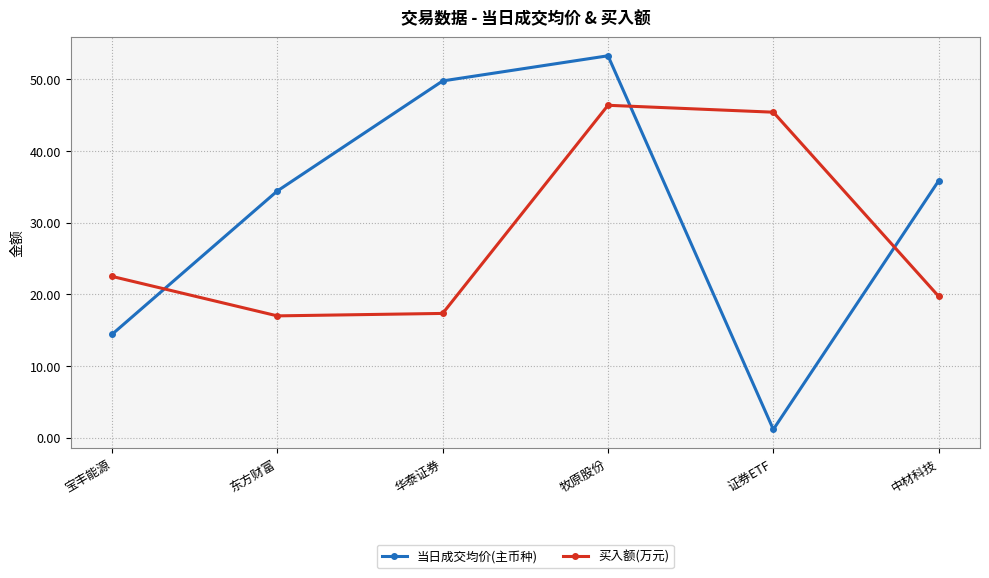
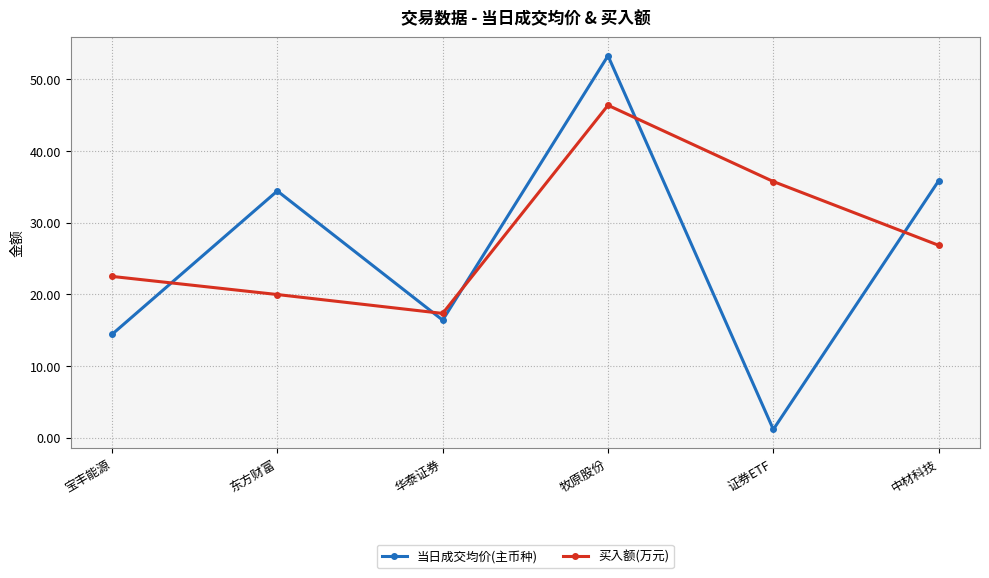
  {
    "当日成交均价(主币种)": {
      "宝丰能源": 14,
      "东方财富": 34,
-     "华泰证券": 50,
+     "华泰证券": 16,
      "牧原股份": 53,
      "证券ETF": 1,
      "中材科技": 36
    },
    "买入额(万元)": {
      "宝丰能源": 22,
-     "东方财富": 17,
+     "东方财富": 20,
      "华泰证券": 17,
      "牧原股份": 46,
-     "证券ETF": 45,
-     "中材科技": 20
+     "证券ETF": 36,
+     "中材科技": 27
    }
  }
